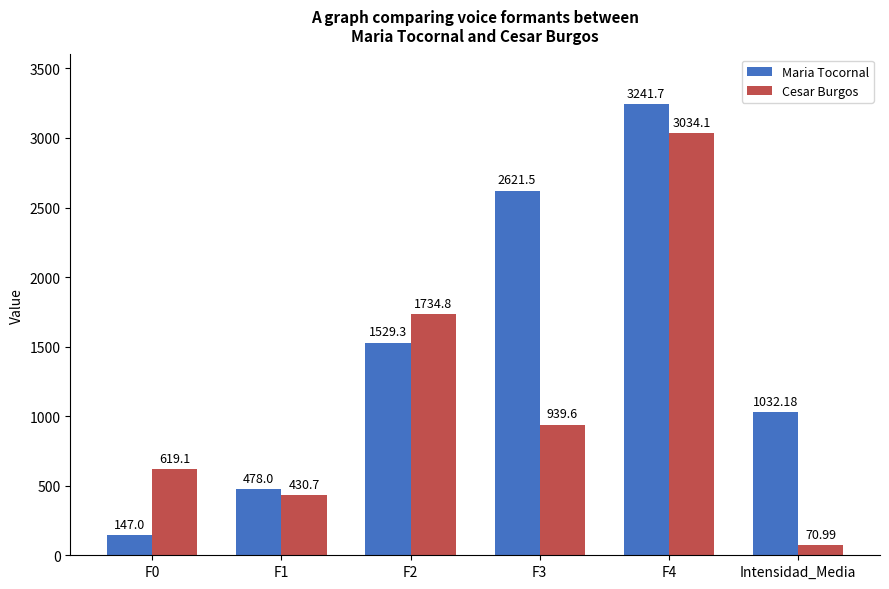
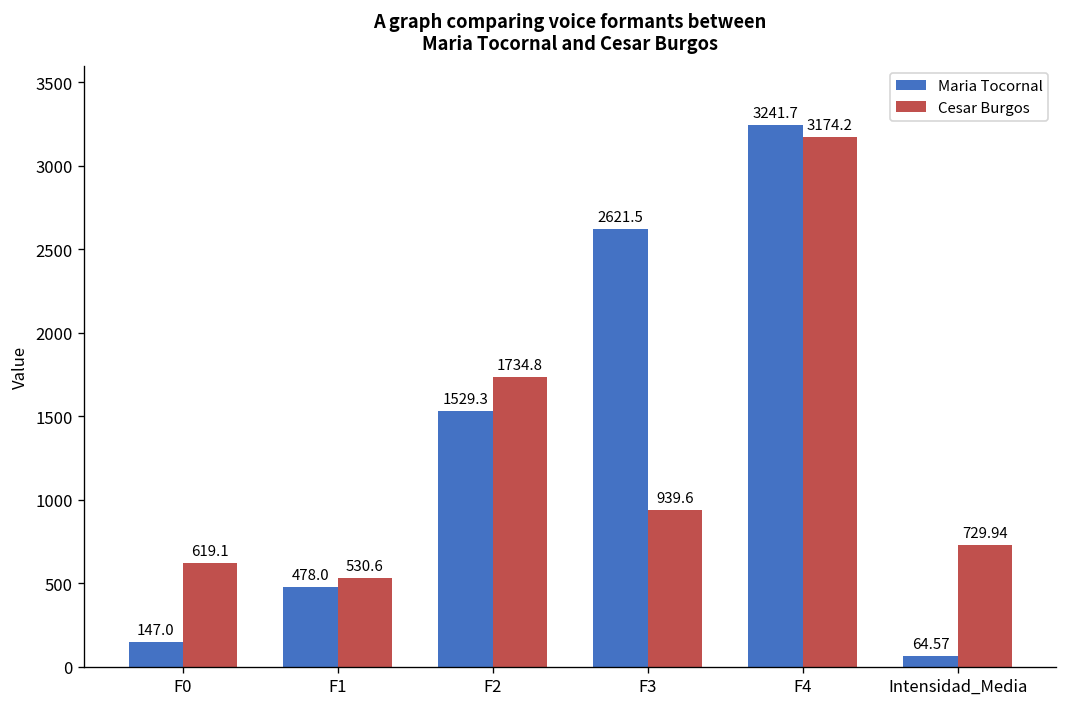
  {
    "Maria Tocornal": {
      "F0": 147.0,
      "F1": 478.0,
      "F2": 1529.3,
      "F3": 2621.5,
      "F4": 3241.7,
-     "Intensidad_Media": 1032.18
+     "Intensidad_Media": 64.57
    },
    "Cesar Burgos": {
      "F0": 619.1,
-     "F1": 430.7,
+     "F1": 530.6,
      "F2": 1734.8,
      "F3": 939.6,
-     "F4": 3034.1,
-     "Intensidad_Media": 70.99
+     "F4": 3174.2,
+     "Intensidad_Media": 729.94
    }
  }
